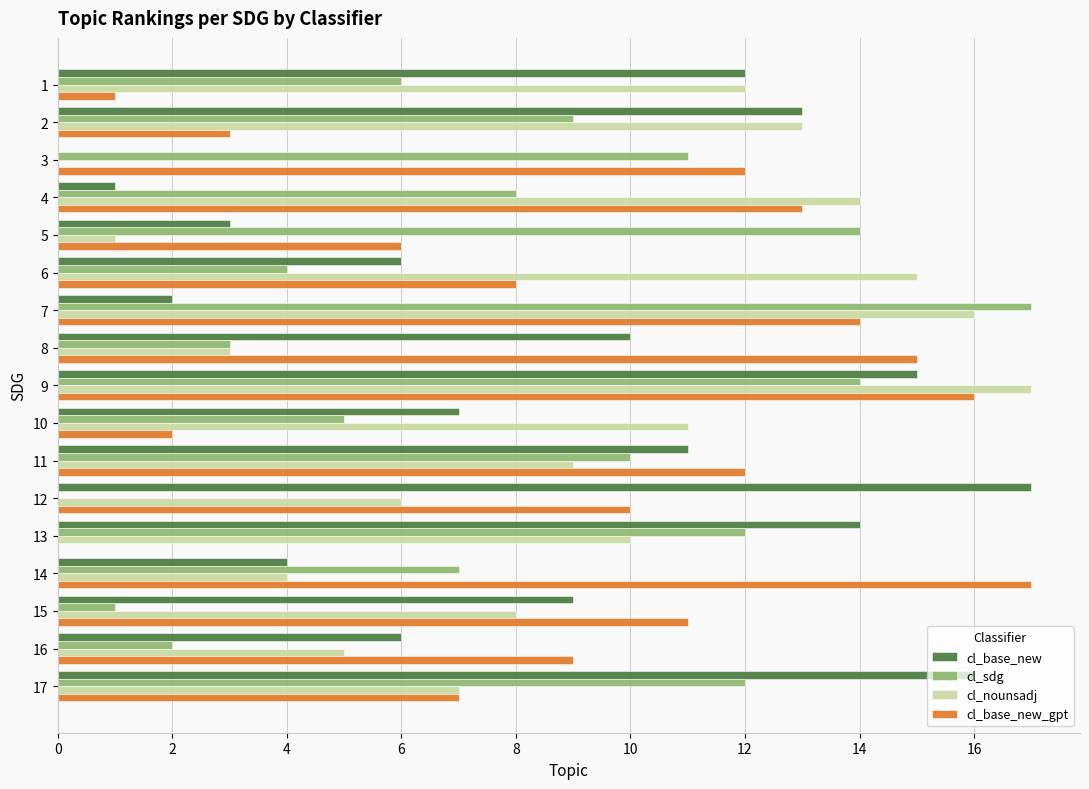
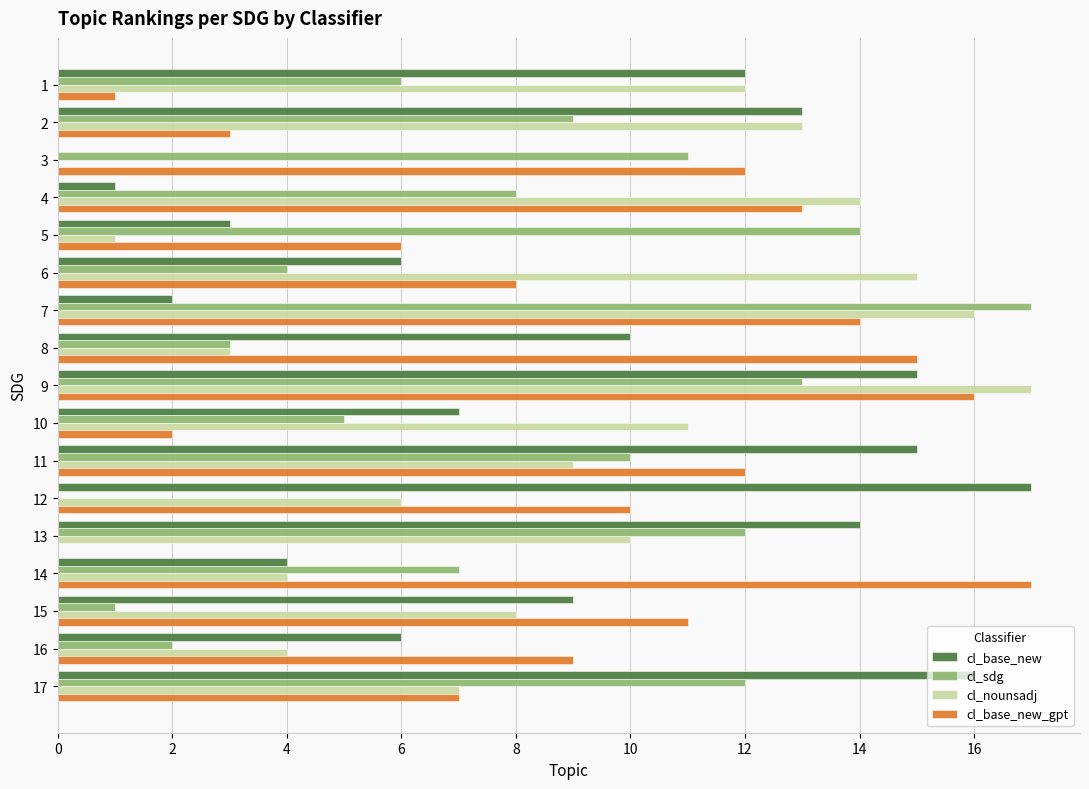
  {
    "cl_base_new": {
      "1": 12,
      "2": 13,
      "3": 0,
      "4": 1,
      "5": 3,
      "6": 6,
      "7": 2,
      "8": 10,
      "9": 15,
      "10": 7,
-     "11": 11,
+     "11": 15,
      "12": 17,
      "13": 14,
      "14": 4,
      "15": 9,
      "16": 6
    },
    "cl_sdg": {
      "1": 6,
      "2": 9,
      "3": 11,
      "4": 8,
      "5": 14,
      "6": 4,
      "7": 17,
      "8": 3,
-     "9": 14,
+     "9": 13,
      "10": 5,
      "11": 10,
      "12": 0,
      "13": 12,
      "14": 7,
      "15": 1,
      "16": 2,
      "17": 12
    },
    "cl_nounsadj": {
      "1": 12,
      "2": 13,
      "3": 0,
      "4": 14,
      "5": 1,
      "6": 15,
      "7": 16,
      "8": 3,
      "9": 17,
      "10": 11,
      "11": 9,
      "12": 6,
      "13": 10,
      "14": 4,
      "15": 8,
-     "16": 5,
+     "16": 4,
      "17": 7
    },
    "cl_base_new_gpt": {
      "1": 1,
      "2": 3,
      "3": 12,
      "4": 13,
      "5": 6,
      "6": 8,
      "7": 14,
      "8": 15,
      "9": 16,
      "10": 2,
      "11": 12,
      "12": 10,
      "13": 0,
      "14": 17,
      "15": 11,
      "16": 9,
      "17": 7
    }
  }
